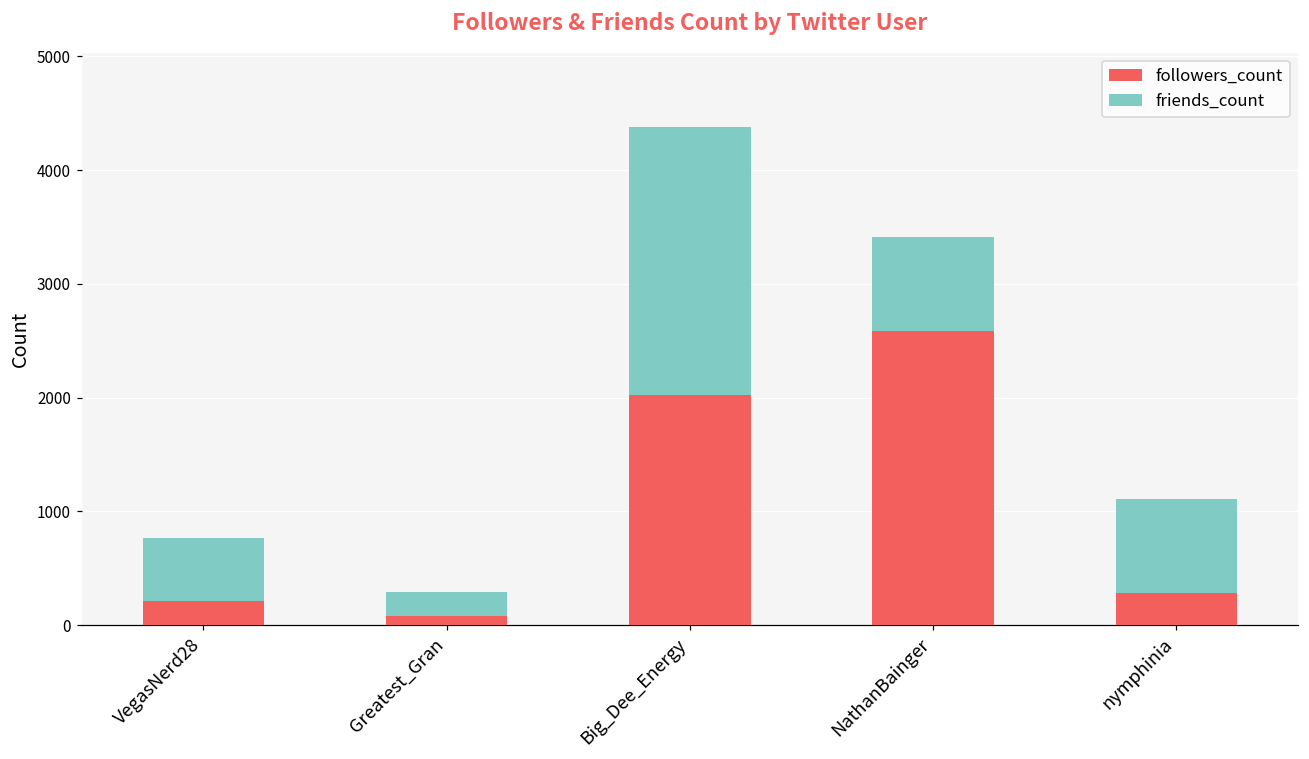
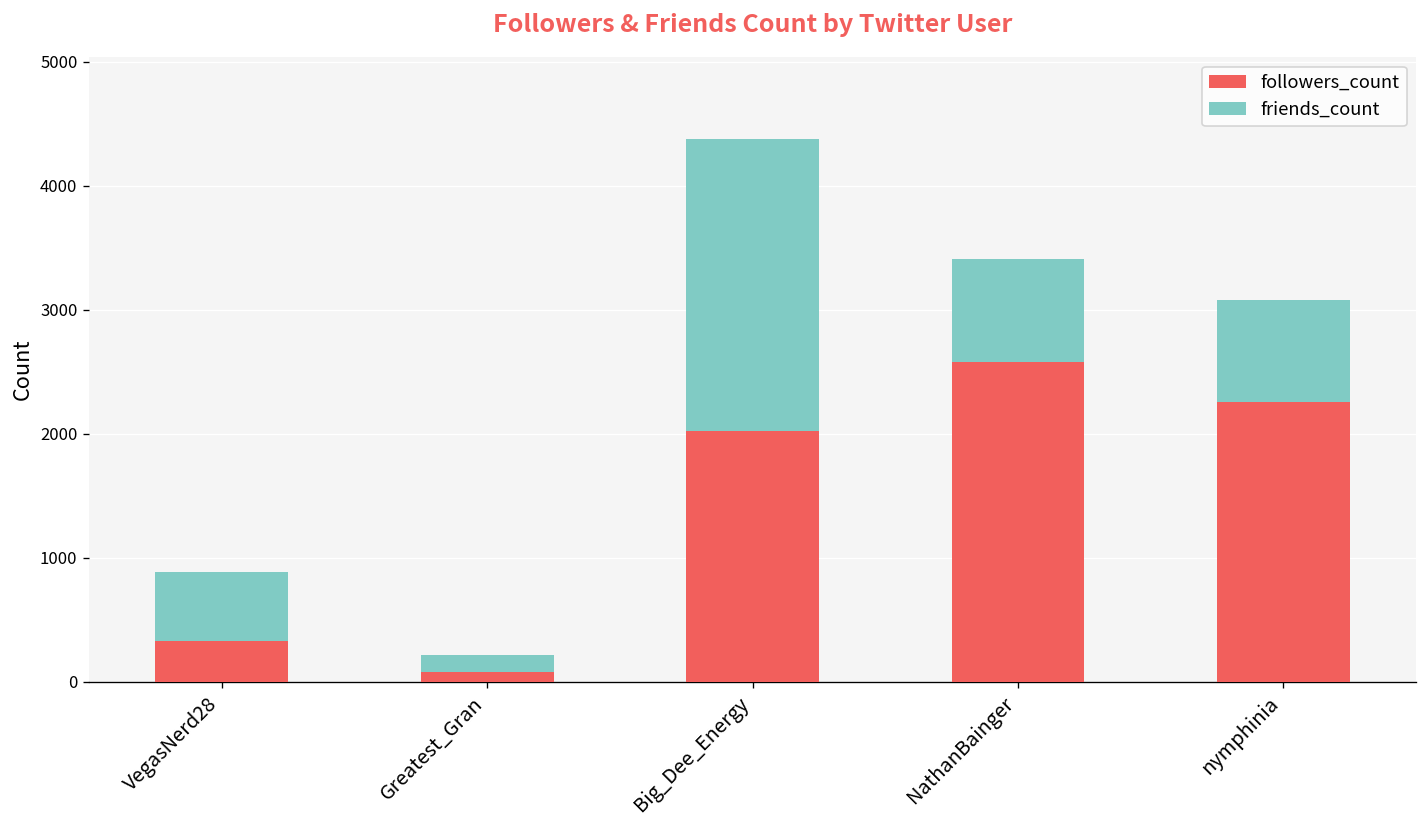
  {
    "followers_count": {
-     "VegasNerd28": 220,
+     "VegasNerd28": 330,
      "Greatest_Gran": 80,
      "Big_Dee_Energy": 2020,
      "NathanBainger": 2580,
-     "nymphinia": 290
+     "nymphinia": 2260
    },
    "friends_count": {
      "VegasNerd28": 560,
-     "Greatest_Gran": 210,
+     "Greatest_Gran": 130,
      "Big_Dee_Energy": 2360,
      "NathanBainger": 830,
      "nymphinia": 820
    }
  }
